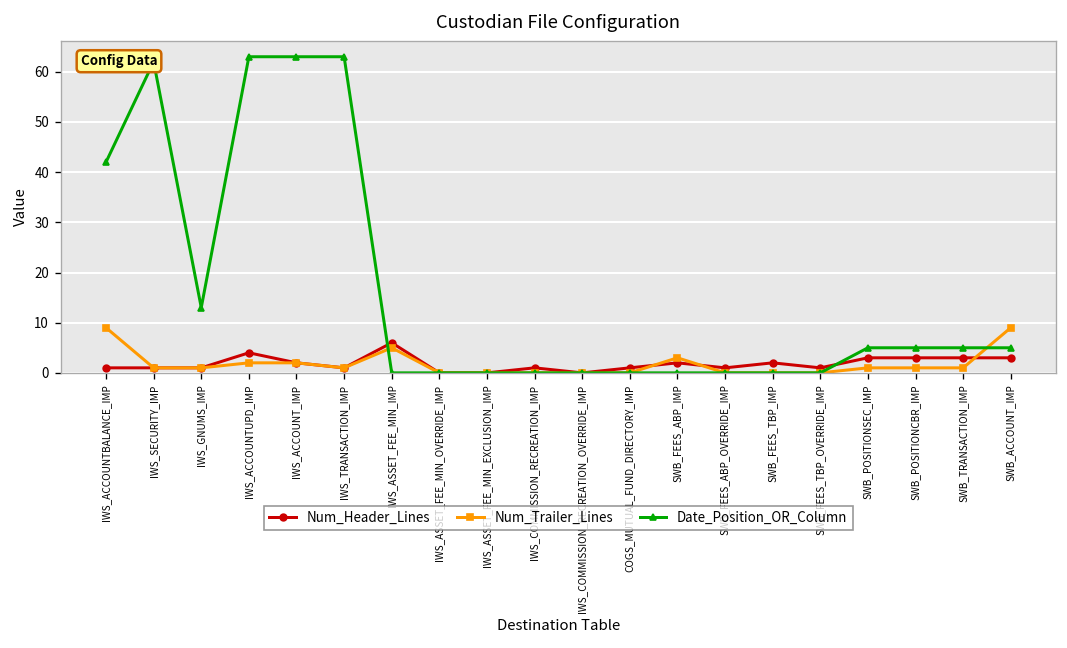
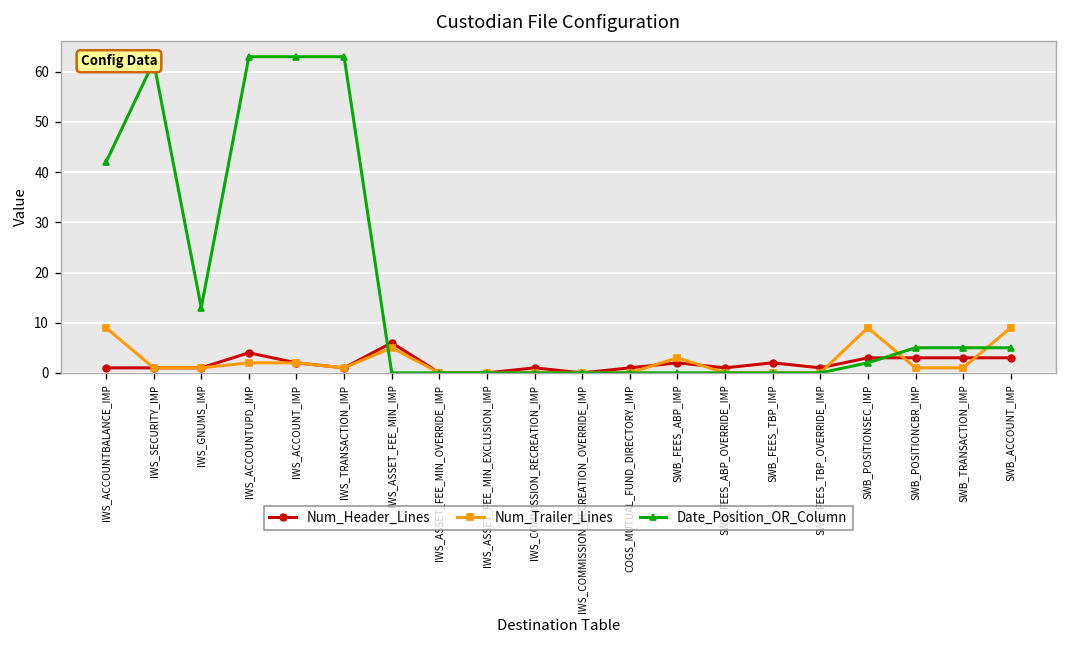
  {
    "Num_Header_Lines": {
      "IWS_ACCOUNTBALANCE_IMP": 1,
      "IWS_ACCOUNTUPD_IMP": 4,
      "IWS_ASSET_FEE_MIN_IMP": 6,
      "IWS_COMMISSION_RECREATION_IMP": 1,
      "COGS_MUTUAL_FUND_DIRECTORY_IMP": 1,
      "SWB_FEES_ABP_IMP": 2,
      "SWB_FEES_ABP_OVERRIDE_IMP": 1,
      "SWB_FEES_TBP_IMP": 2,
      "SWB_FEES_TBP_OVERRIDE_IMP": 1,
      "SWB_POSITIONSEC_IMP": 3,
      "SWB_POSITIONCBR_IMP": 3,
      "SWB_TRANSACTION_IMP": 3,
      "SWB_ACCOUNT_IMP": 3
    },
    "Num_Trailer_Lines": {
      "IWS_ACCOUNTBALANCE_IMP": 9,
      "IWS_ACCOUNTUPD_IMP": 2,
      "IWS_ASSET_FEE_MIN_IMP": 5,
      "SWB_FEES_ABP_IMP": 3,
-     "SWB_POSITIONSEC_IMP": 1,
+     "SWB_POSITIONSEC_IMP": 9,
      "SWB_POSITIONCBR_IMP": 1,
      "SWB_TRANSACTION_IMP": 1,
      "SWB_ACCOUNT_IMP": 9
    },
    "Date_Position_OR_Column": {
      "IWS_ACCOUNTBALANCE_IMP": 42,
      "IWS_GNUMS_IMP": 13,
      "IWS_ACCOUNTUPD_IMP": 63,
      "IWS_ACCOUNT_IMP": 63,
      "IWS_TRANSACTION_IMP": 63,
      "IWS_ASSET_FEE_MIN_IMP": 0,
      "SWB_FEES_ABP_IMP": 0,
-     "SWB_POSITIONSEC_IMP": 5,
+     "SWB_POSITIONSEC_IMP": 2,
      "SWB_POSITIONCBR_IMP": 5,
      "SWB_TRANSACTION_IMP": 5,
      "SWB_ACCOUNT_IMP": 5
    }
  }
